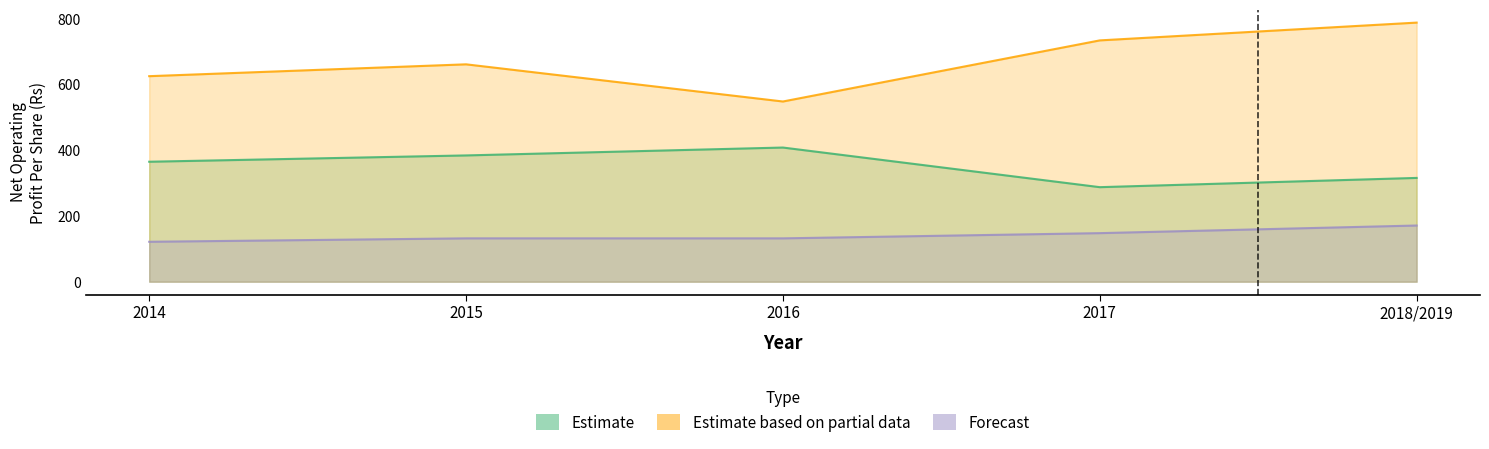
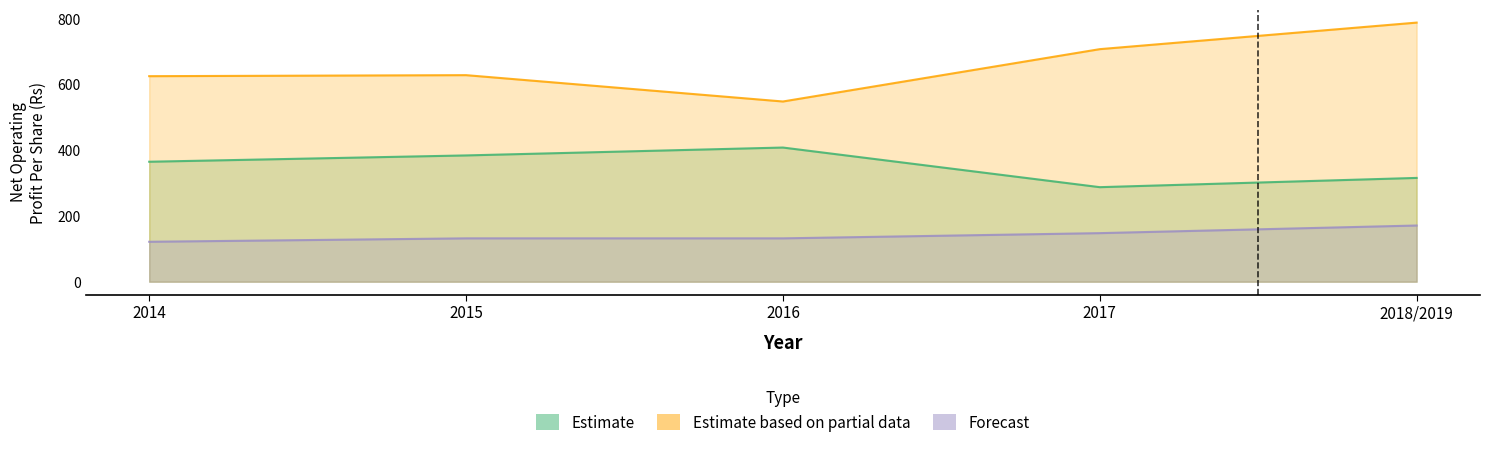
  {
    "Estimate based on partial data": {
      "2014": 630,
-     "2015": 660,
+     "2015": 630,
      "2016": 550,
-     "2017": 730,
+     "2017": 710,
      "2018/2019": 790
    }
  }
